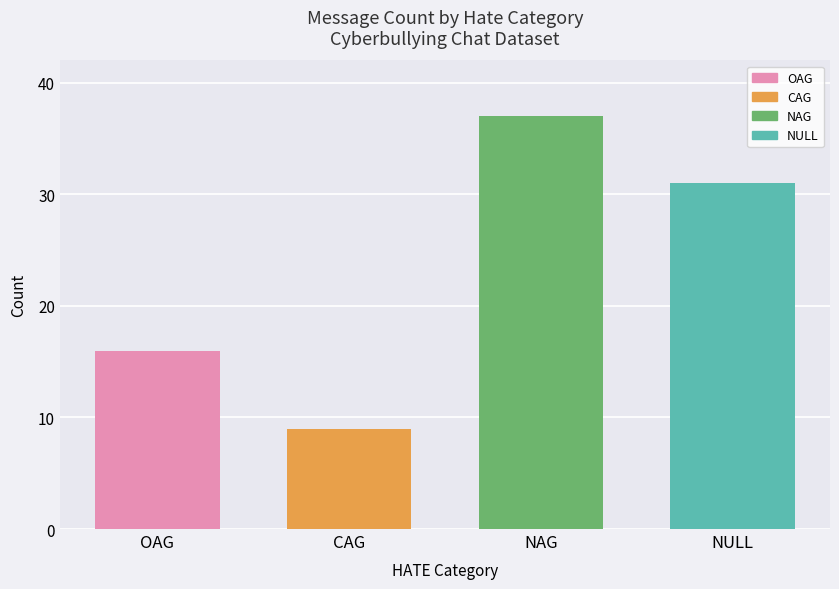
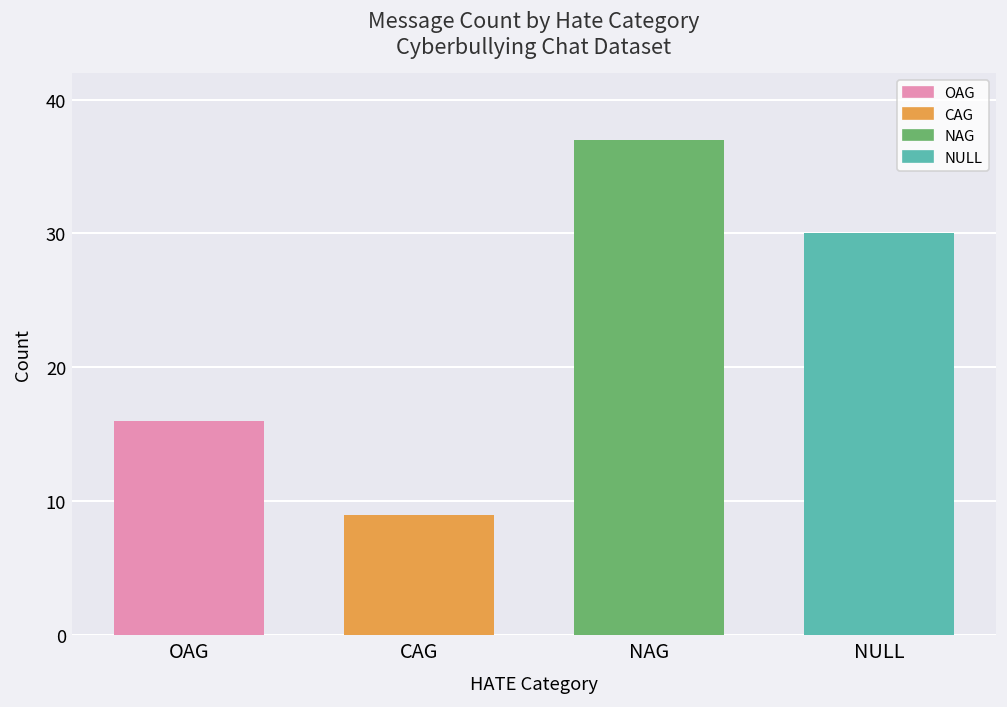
  {
    "OAG": 16,
    "CAG": 9,
    "NAG": 37,
-   "NULL": 31
+   "NULL": 30
  }
